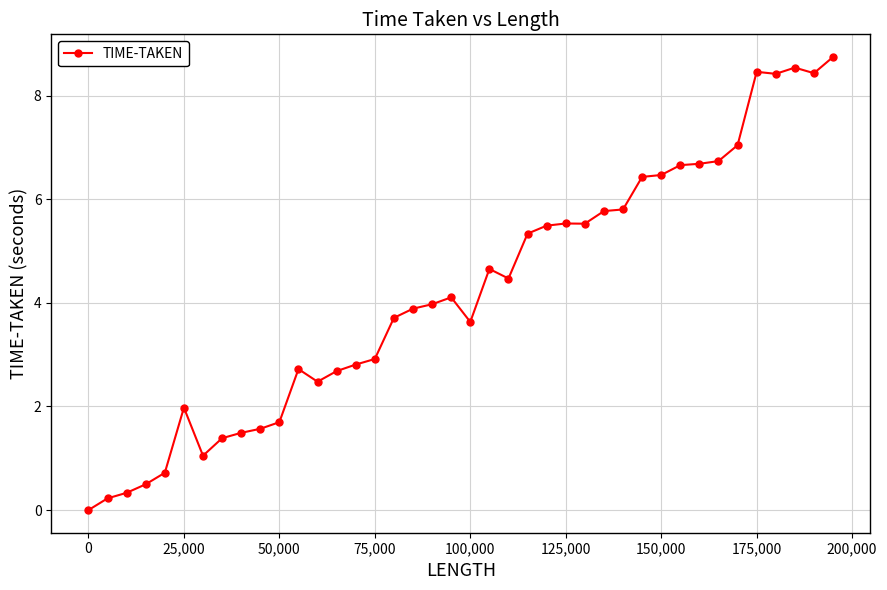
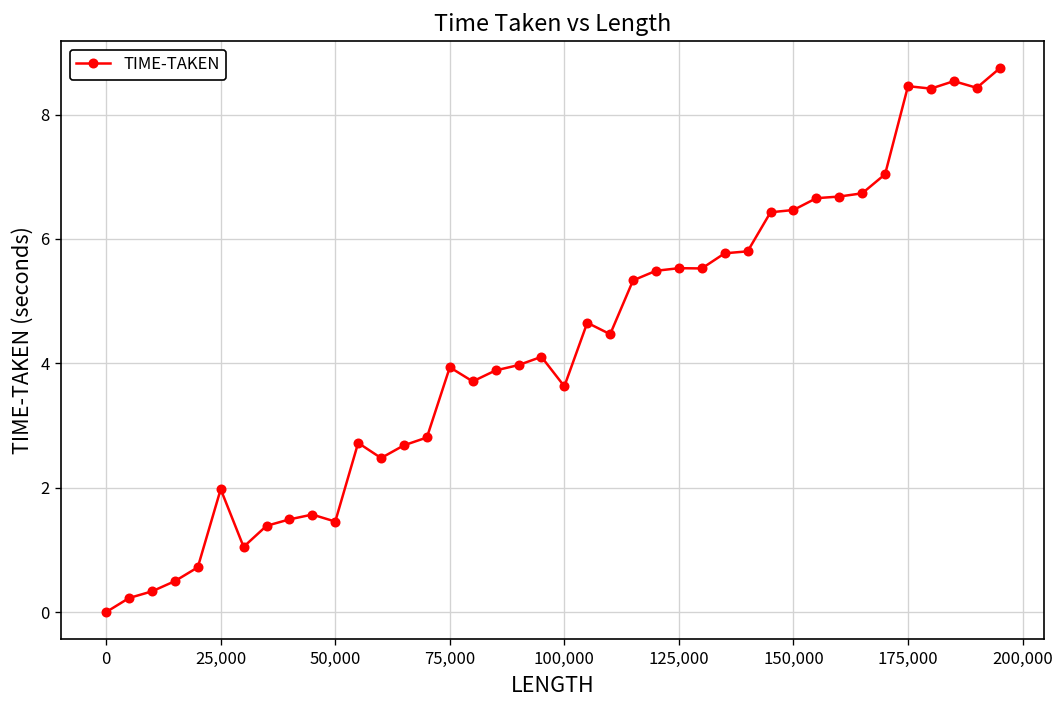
  {
    "0": 0.0,
    "25,000": 2.0,
-   "50,000": 1.7,
-   "75,000": 2.9,
+   "50,000": 1.5,
+   "75,000": 3.9,
    "100,000": 3.6,
    "125,000": 5.5,
    "150,000": 6.5,
    "175,000": 8.5
  }
